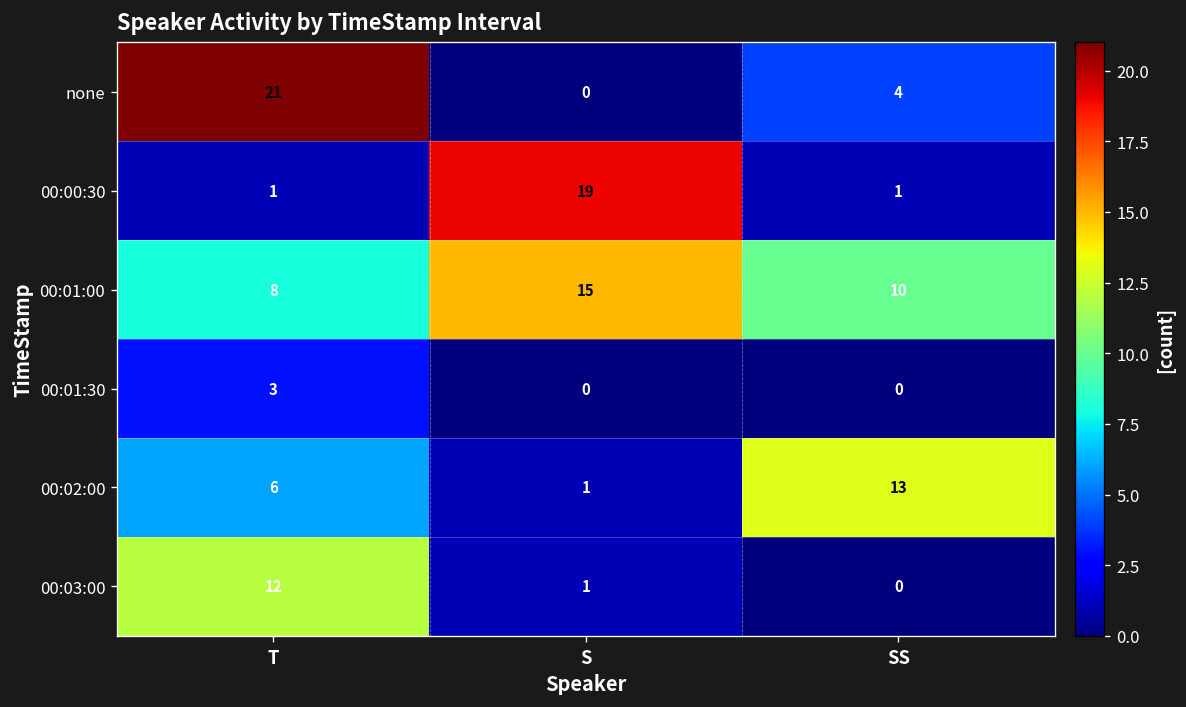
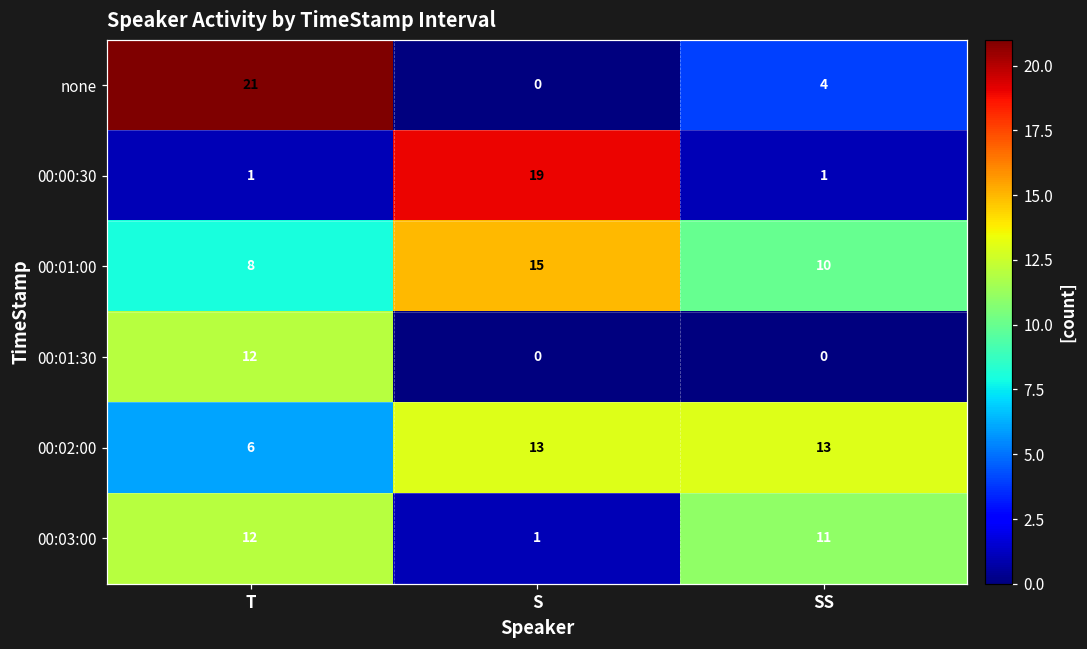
  {
    "none": {
      "T": 21,
      "S": 0,
      "SS": 4
    },
    "00:00:30": {
      "T": 1,
      "S": 19,
      "SS": 1
    },
    "00:01:00": {
      "T": 8,
      "S": 15,
      "SS": 10
    },
    "00:01:30": {
-     "T": 3,
+     "T": 12,
      "S": 0,
      "SS": 0
    },
    "00:02:00": {
      "T": 6,
-     "S": 1,
+     "S": 13,
      "SS": 13
    },
    "00:03:00": {
      "T": 12,
      "S": 1,
-     "SS": 0
+     "SS": 11
    }
  }
